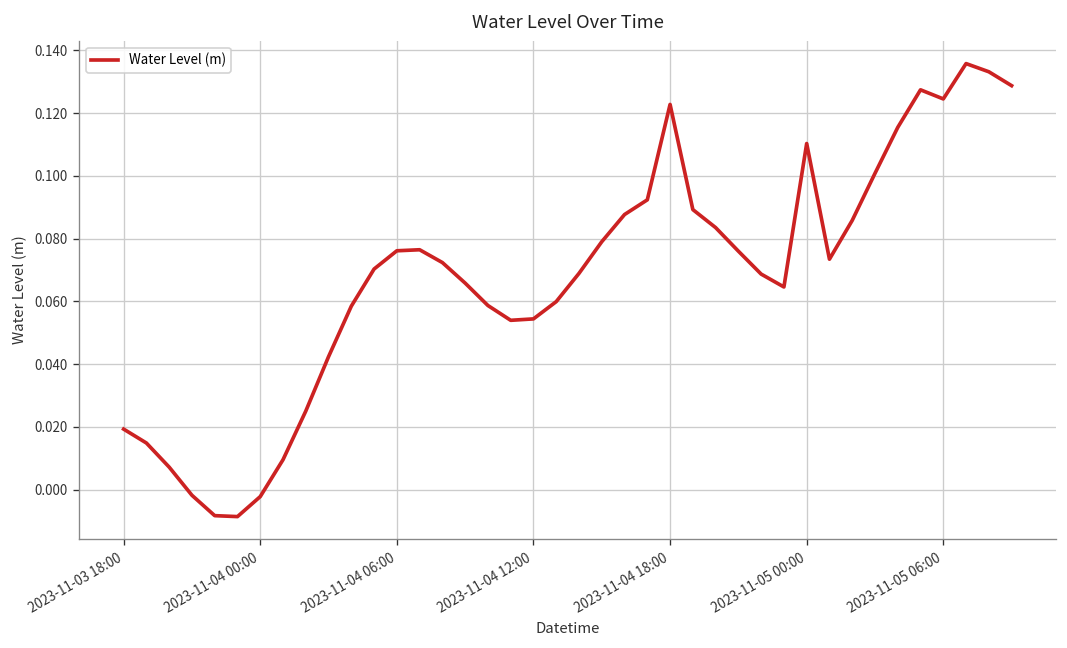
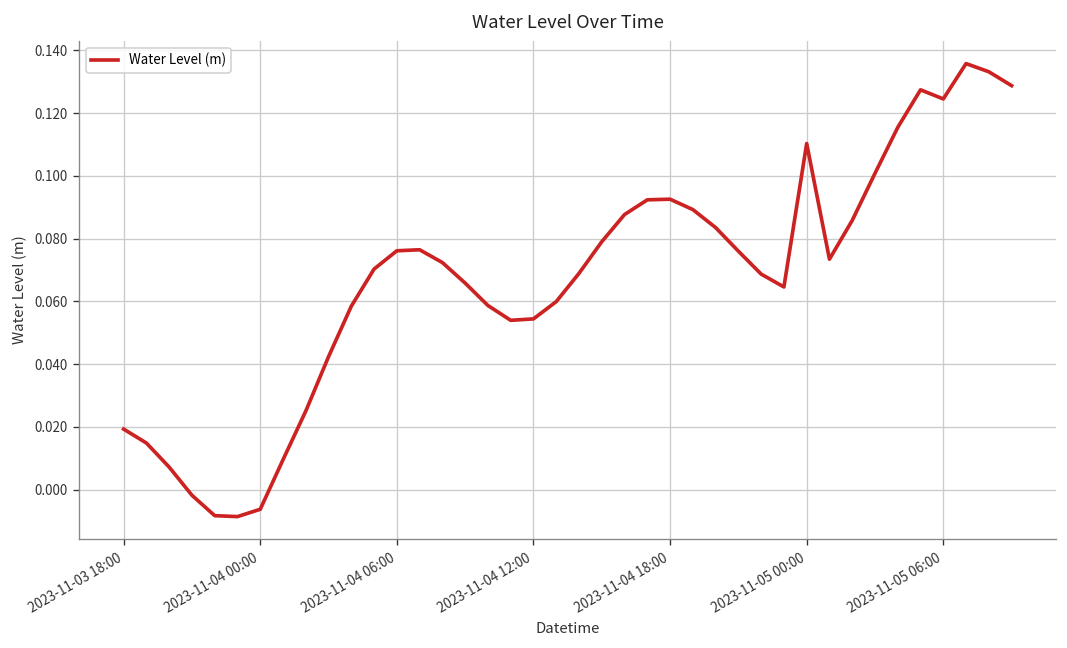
  {
    "2023-11-03 18:00": 0.019,
-   "2023-11-04 00:00": -0.002,
+   "2023-11-04 00:00": -0.006,
    "2023-11-04 06:00": 0.076,
    "2023-11-04 12:00": 0.054,
-   "2023-11-04 18:00": 0.123,
+   "2023-11-04 18:00": 0.093,
    "2023-11-05 00:00": 0.110,
    "2023-11-05 06:00": 0.125
  }
